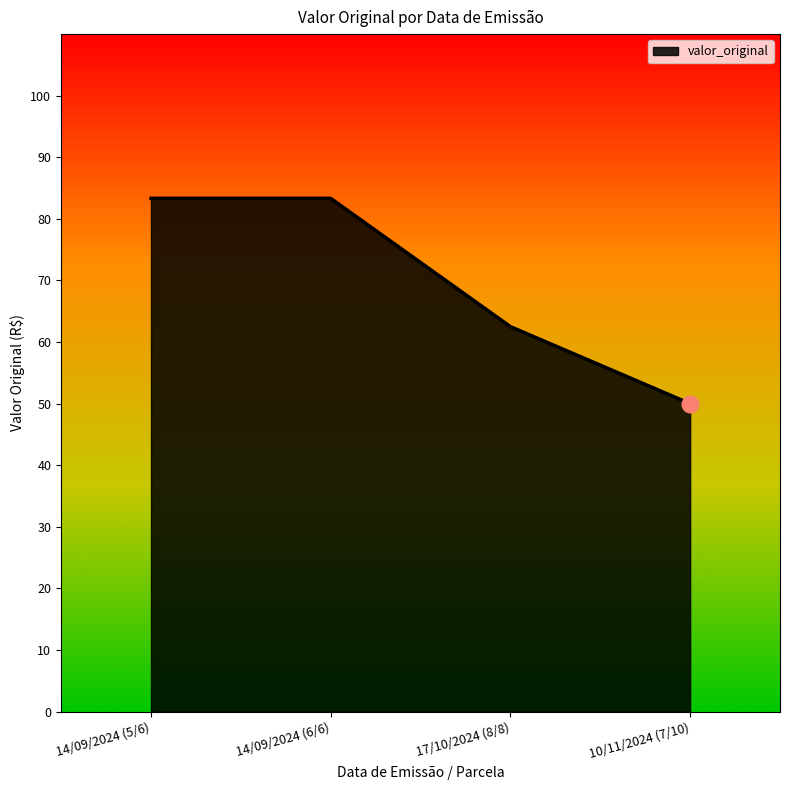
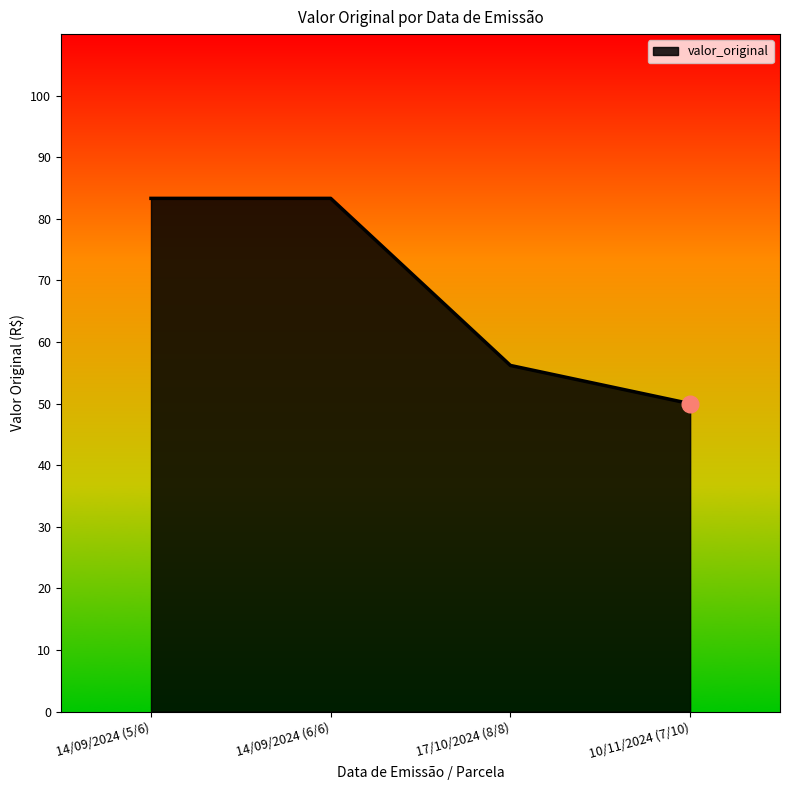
  {
    "valor_original": {
      "14/09/2024 (5/6)": 83,
      "14/09/2024 (6/6)": 83,
-     "17/10/2024 (8/8)": 63
+     "17/10/2024 (8/8)": 56
    }
  }
